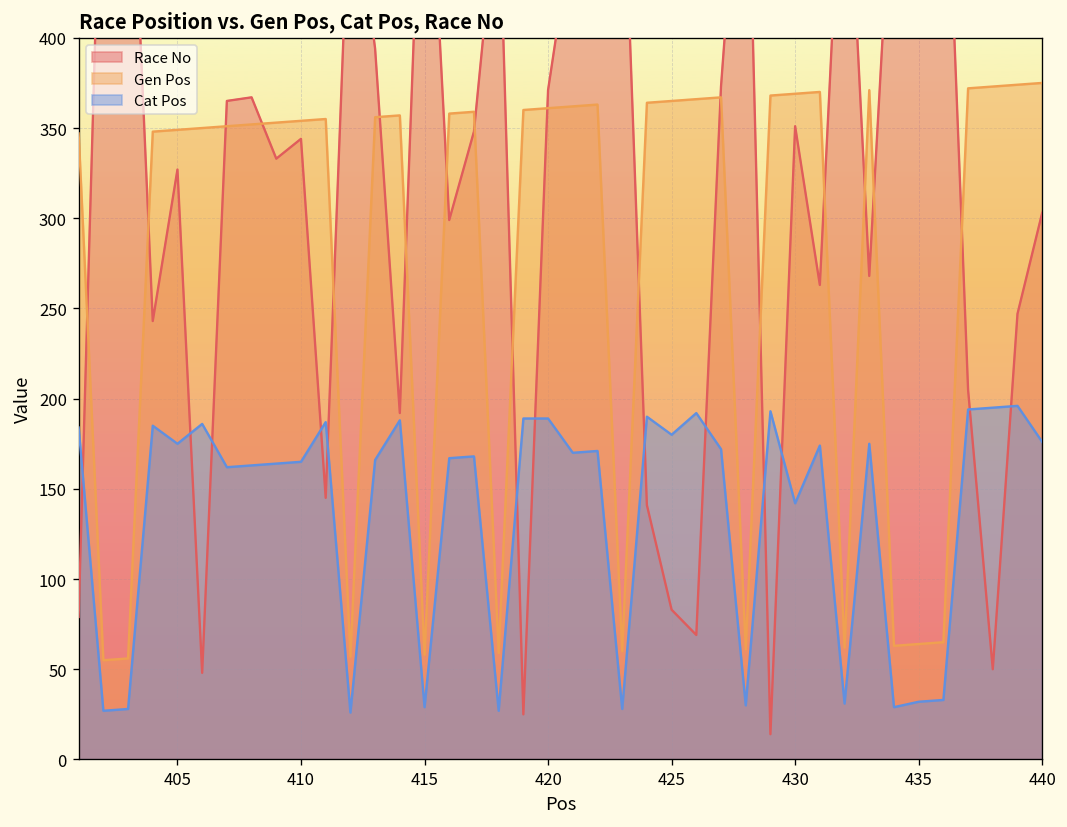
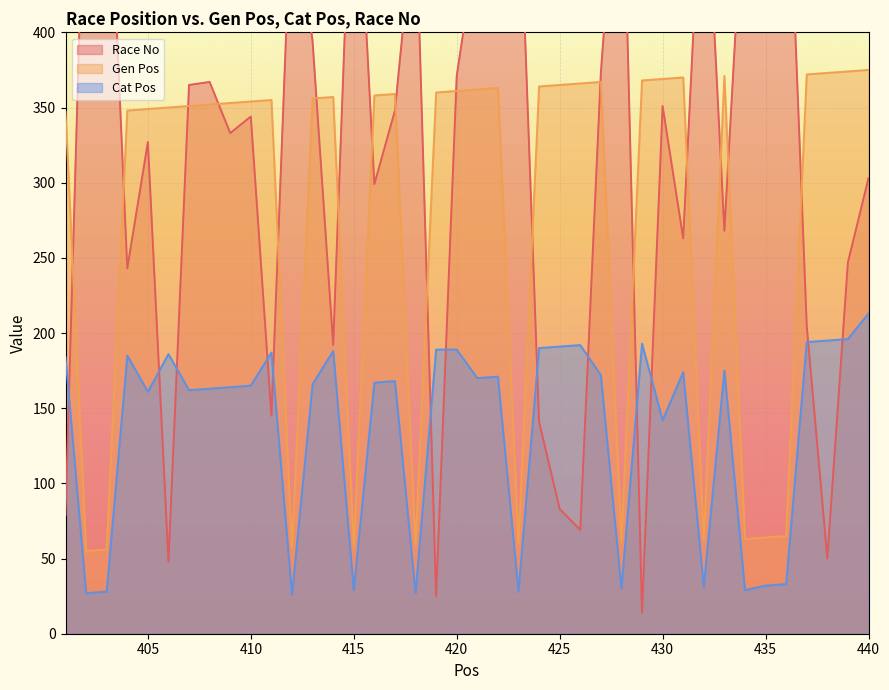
  {
    "Cat Pos": {
-     "405": 175,
+     "405": 161,
      "410": 165,
      "415": 29,
      "420": 189,
-     "425": 180,
+     "425": 191,
      "430": 142,
      "435": 32,
-     "440": 176
+     "440": 213
    }
  }
